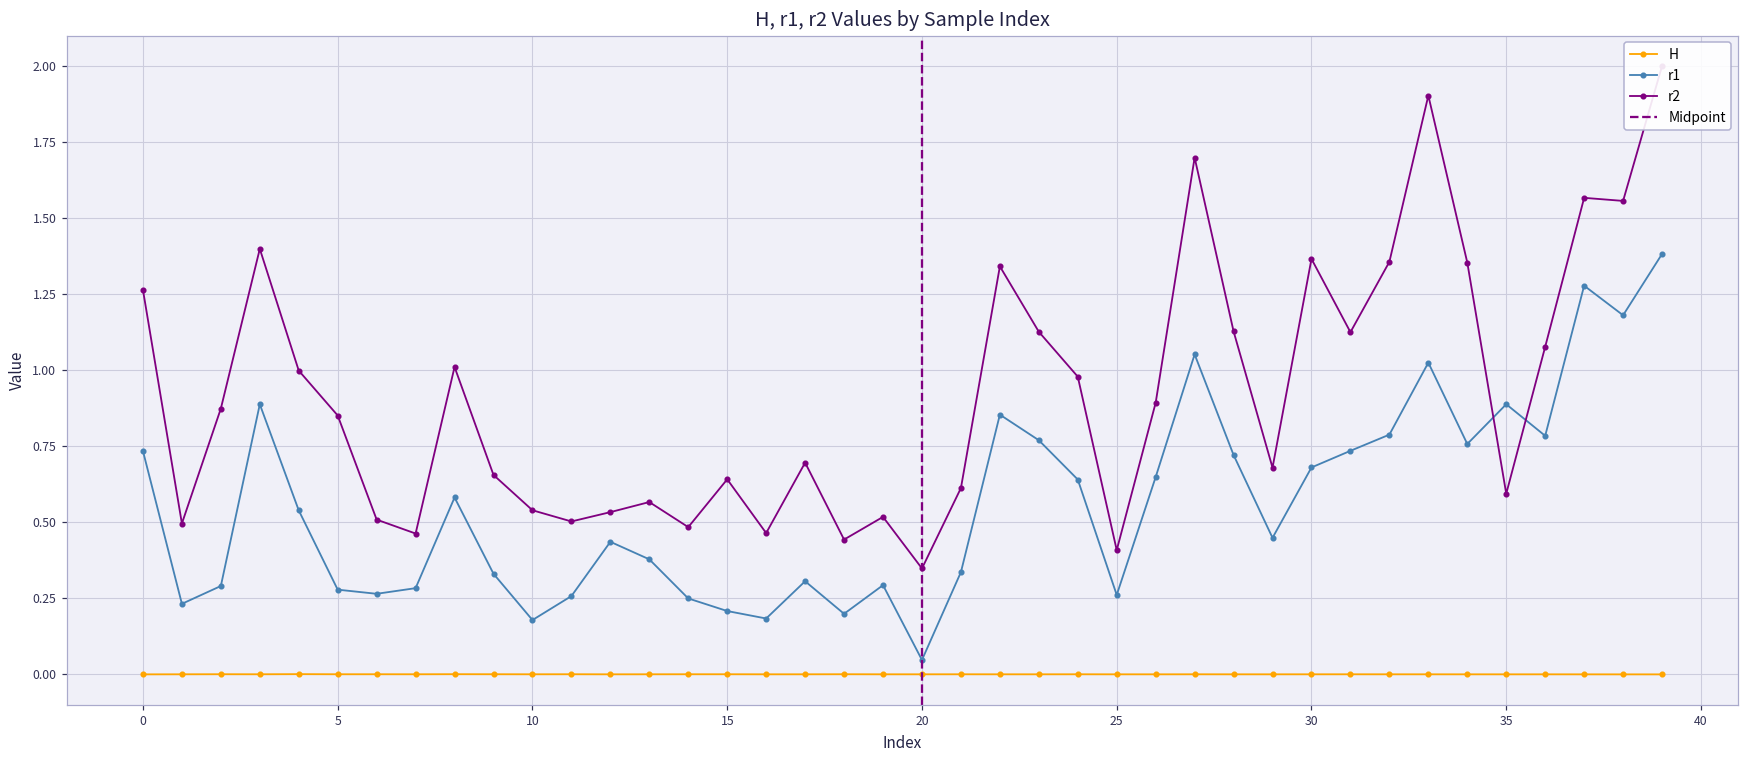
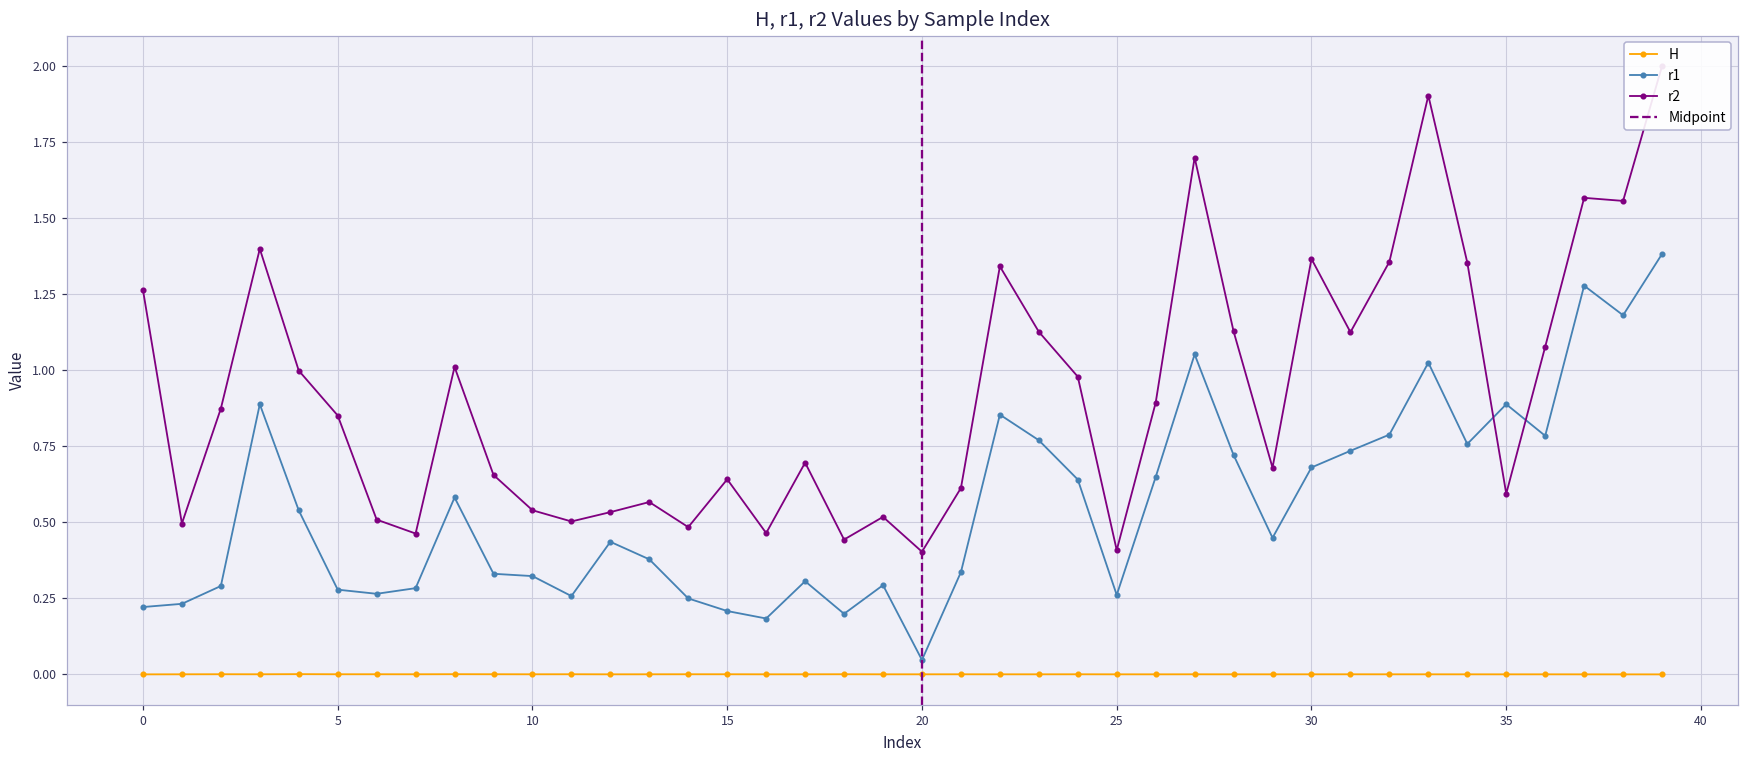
  {
    "H": {
      "0": 0.00,
      "5": 0.00,
      "10": 0.00,
      "15": 0.00,
      "20": 0.00,
      "25": 0.00,
      "30": 0.00,
      "35": 0.00
    },
    "r1": {
-     "0": 0.73,
+     "0": 0.22,
      "5": 0.28,
-     "10": 0.18,
+     "10": 0.32,
      "15": 0.21,
      "20": 0.05,
      "25": 0.26,
      "30": 0.68,
      "35": 0.89
    },
    "r2": {
      "0": 1.26,
      "5": 0.85,
      "10": 0.54,
      "15": 0.64,
-     "20": 0.35,
+     "20": 0.40,
      "25": 0.41,
      "30": 1.37,
      "35": 0.59
    }
  }
